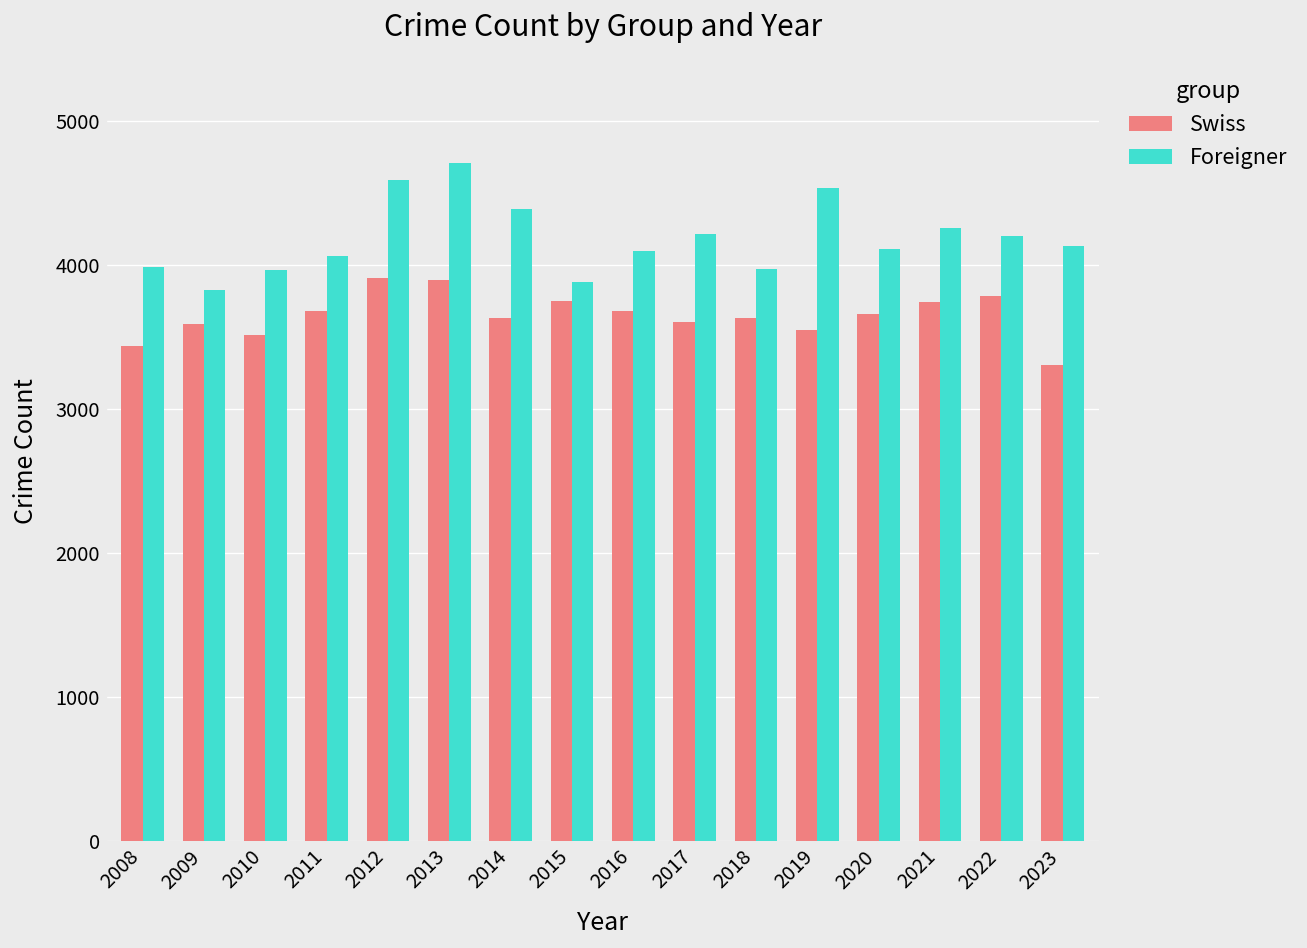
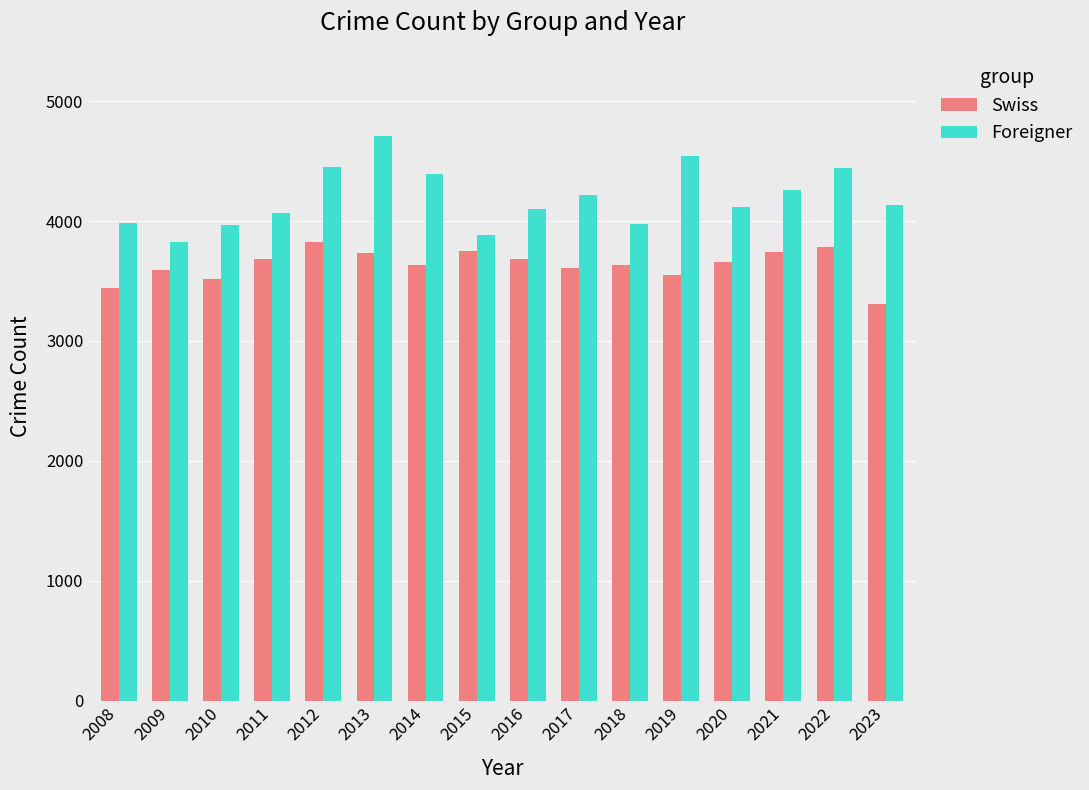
  {
    "Swiss": {
      "2008": 3440,
      "2009": 3590,
      "2010": 3510,
      "2011": 3680,
-     "2012": 3910,
-     "2013": 3890,
+     "2012": 3830,
+     "2013": 3740,
      "2014": 3630,
      "2015": 3750,
      "2016": 3680,
      "2017": 3610,
      "2018": 3640,
      "2019": 3550,
      "2020": 3660,
      "2021": 3750,
      "2022": 3780,
      "2023": 3310
    },
    "Foreigner": {
      "2008": 3990,
      "2009": 3830,
      "2010": 3960,
      "2011": 4060,
-     "2012": 4600,
+     "2012": 4450,
      "2013": 4710,
      "2014": 4390,
      "2015": 3880,
      "2016": 4100,
      "2017": 4220,
      "2018": 3970,
      "2019": 4540,
      "2020": 4120,
      "2021": 4260,
-     "2022": 4200,
+     "2022": 4440,
      "2023": 4130
    }
  }
